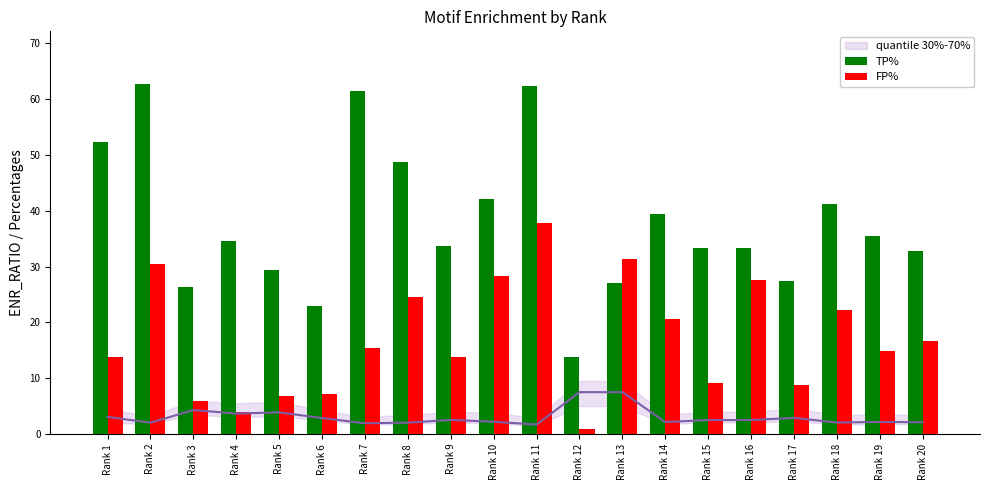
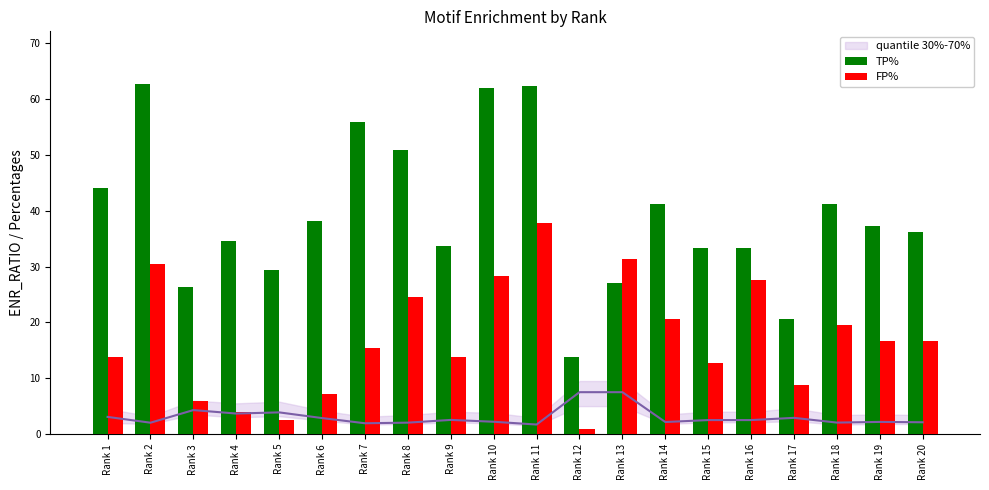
  {
    "TP%": {
-     "Rank 1": 52,
+     "Rank 1": 44,
      "Rank 2": 63,
      "Rank 3": 26,
      "Rank 4": 35,
      "Rank 5": 29,
-     "Rank 6": 23,
-     "Rank 7": 61,
-     "Rank 8": 49,
+     "Rank 6": 38,
+     "Rank 7": 56,
+     "Rank 8": 51,
      "Rank 9": 34,
-     "Rank 10": 42,
+     "Rank 10": 62,
      "Rank 11": 62,
      "Rank 12": 14,
      "Rank 13": 27,
-     "Rank 14": 39,
+     "Rank 14": 41,
      "Rank 15": 33,
      "Rank 16": 33,
-     "Rank 17": 27,
+     "Rank 17": 21,
      "Rank 18": 41,
-     "Rank 19": 36,
-     "Rank 20": 33
+     "Rank 19": 37,
+     "Rank 20": 36
    },
    "FP%": {
      "Rank 1": 14,
      "Rank 2": 30,
      "Rank 3": 6,
      "Rank 4": 4,
-     "Rank 5": 7,
+     "Rank 5": 3,
      "Rank 6": 7,
      "Rank 7": 15,
      "Rank 8": 25,
      "Rank 9": 14,
      "Rank 10": 28,
      "Rank 11": 38,
      "Rank 12": 1,
      "Rank 13": 31,
      "Rank 14": 21,
-     "Rank 15": 9,
+     "Rank 15": 13,
      "Rank 16": 28,
      "Rank 17": 9,
-     "Rank 18": 22,
-     "Rank 19": 15,
+     "Rank 18": 20,
+     "Rank 19": 17,
      "Rank 20": 17
    }
  }
